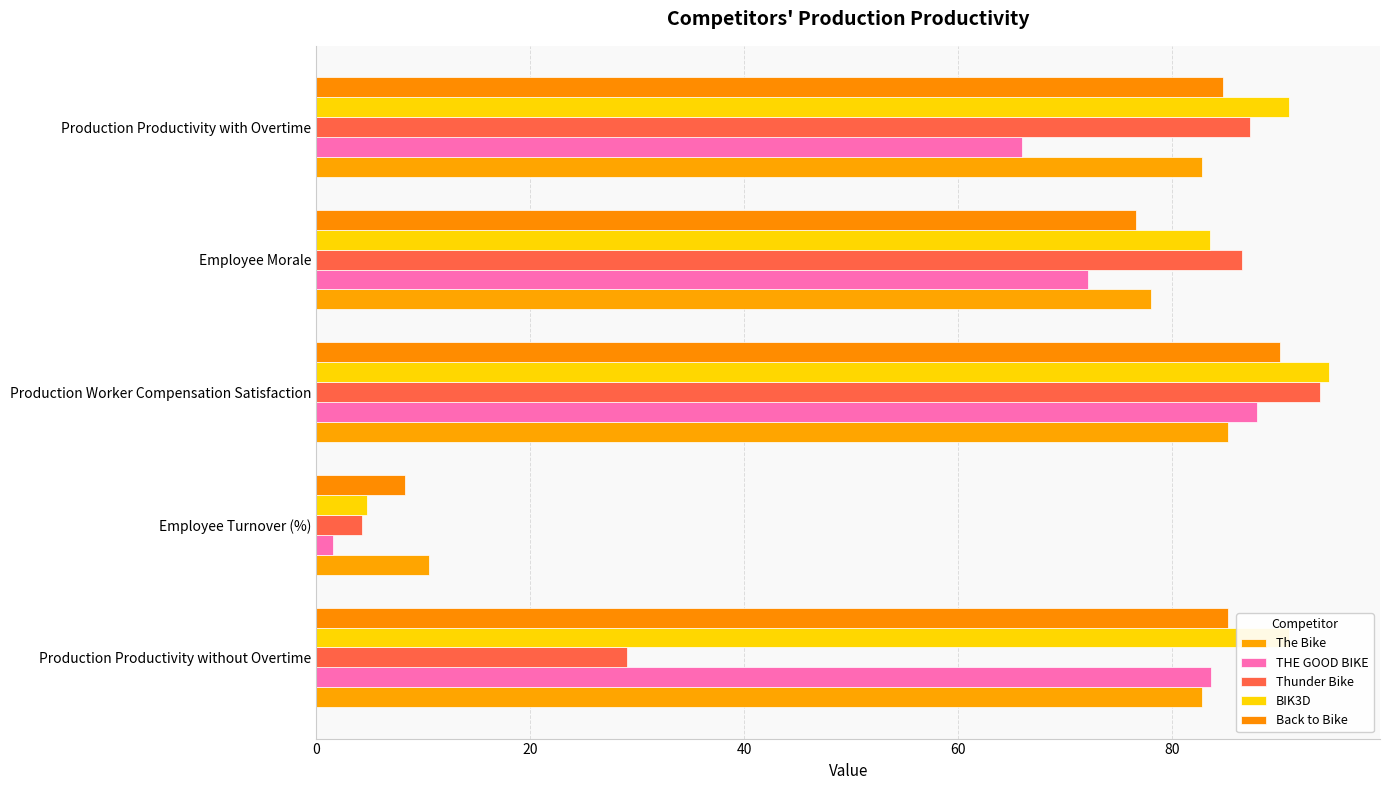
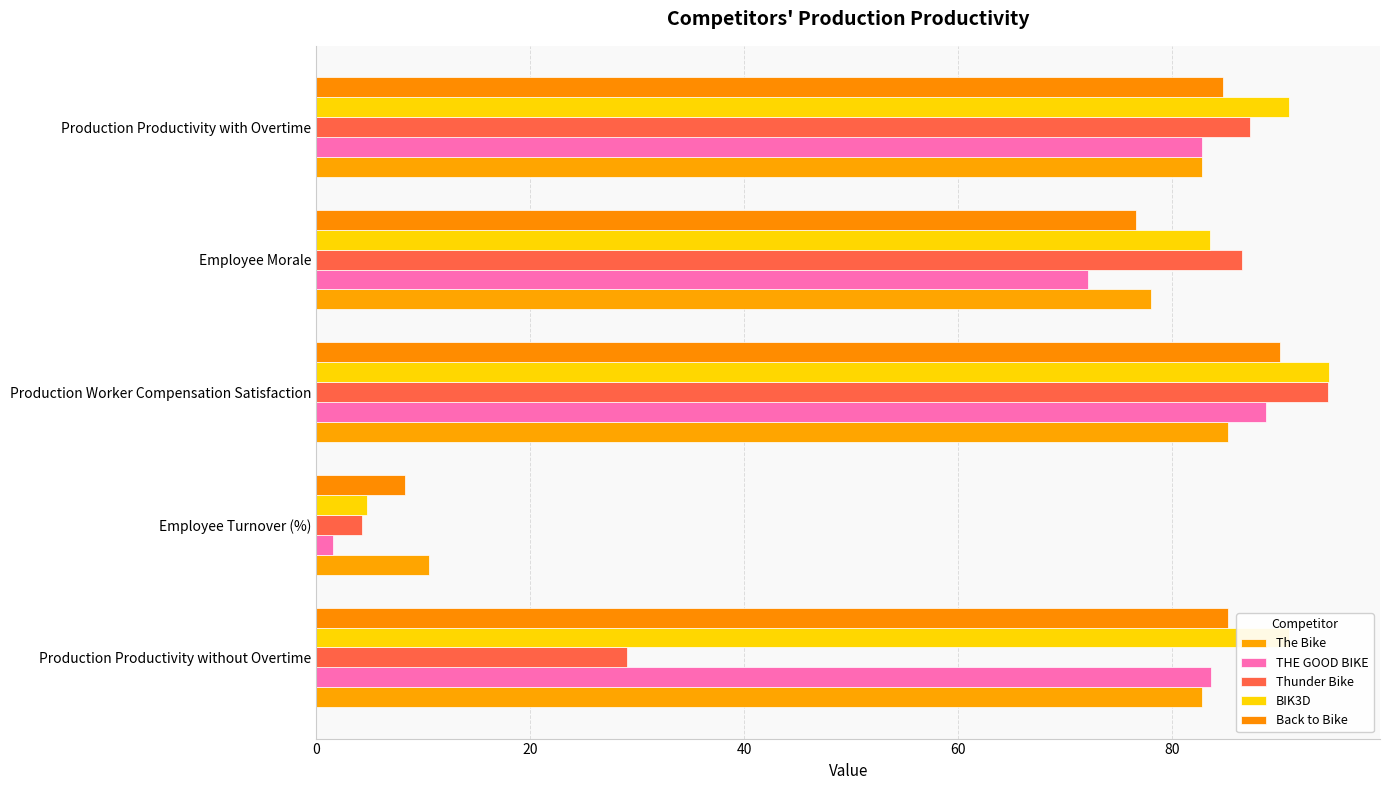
  {
    "THE GOOD BIKE": {
-     "Production Productivity with Overtime": 66.0,
+     "Production Productivity with Overtime": 82.8,
      "Employee Morale": 72.1,
-     "Production Worker Compensation Satisfaction": 87.9,
+     "Production Worker Compensation Satisfaction": 88.8,
      "Employee Turnover (%)": 1.6,
      "Production Productivity without Overtime": 83.6
    },
    "Thunder Bike": {
      "Production Productivity with Overtime": 87.2,
      "Employee Morale": 86.5,
-     "Production Worker Compensation Satisfaction": 93.8,
+     "Production Worker Compensation Satisfaction": 94.5,
      "Employee Turnover (%)": 4.2,
      "Production Productivity without Overtime": 29.0
    }
  }
